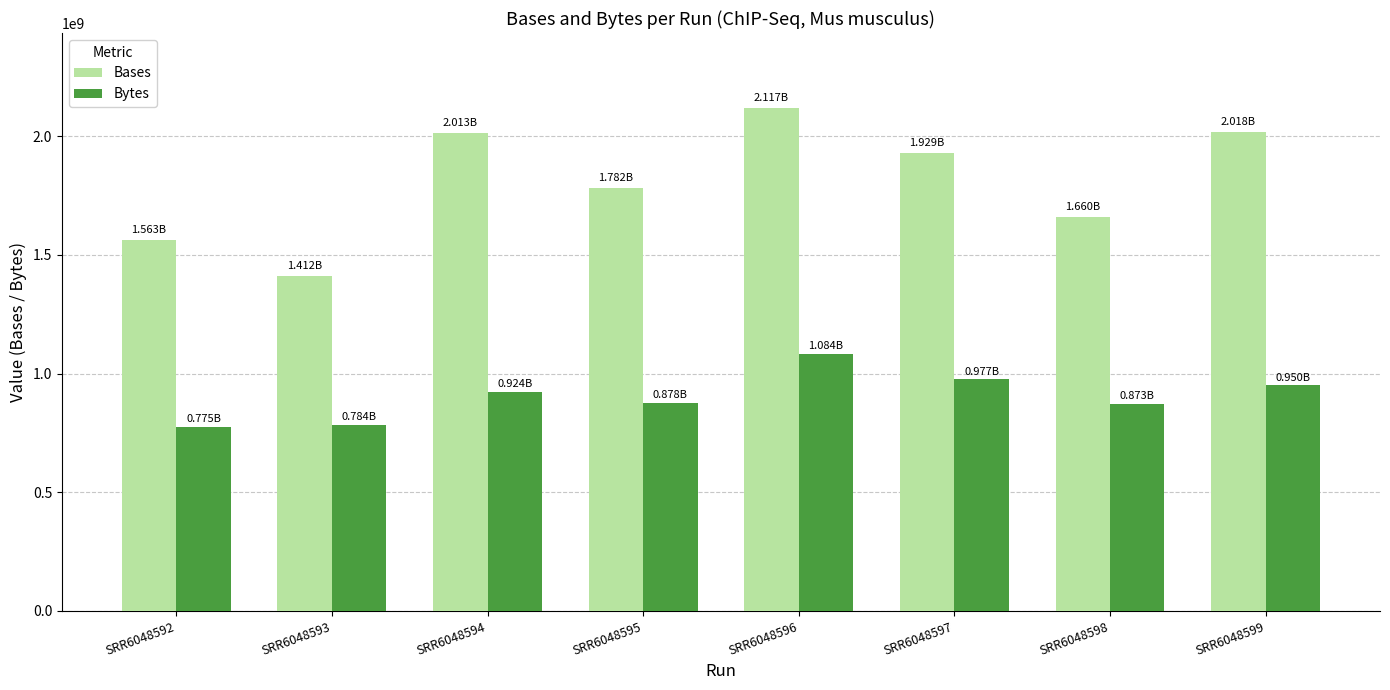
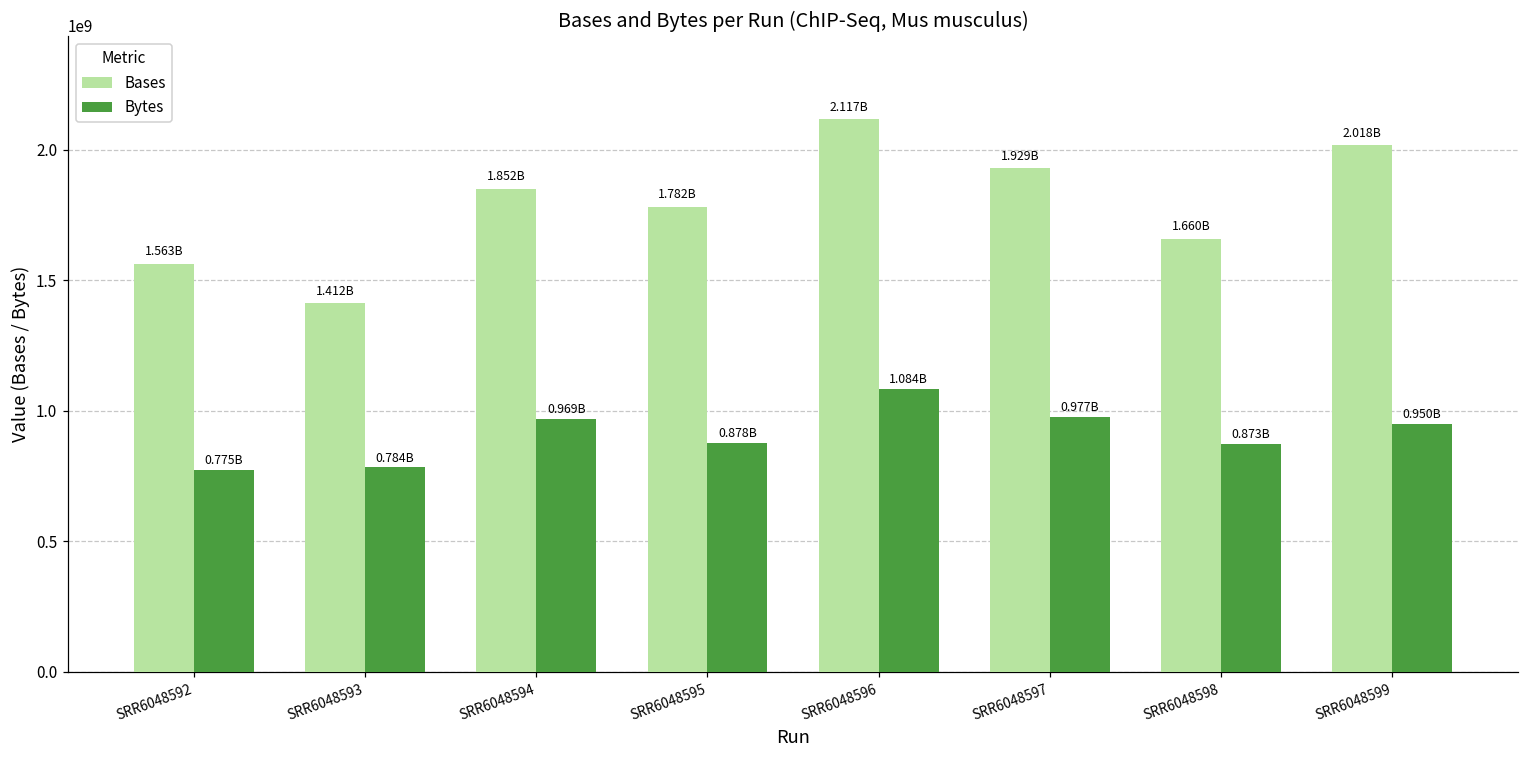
  {
    "Bases": {
      "SRR6048592": "1.563B",
      "SRR6048593": "1.412B",
-     "SRR6048594": "2.013B",
+     "SRR6048594": "1.852B",
      "SRR6048595": "1.782B",
      "SRR6048596": "2.117B",
      "SRR6048597": "1.929B",
      "SRR6048598": "1.660B",
      "SRR6048599": "2.018B"
    },
    "Bytes": {
      "SRR6048592": "0.775B",
      "SRR6048593": "0.784B",
-     "SRR6048594": "0.924B",
+     "SRR6048594": "0.969B",
      "SRR6048595": "0.878B",
      "SRR6048596": "1.084B",
      "SRR6048597": "0.977B",
      "SRR6048598": "0.873B",
      "SRR6048599": "0.950B"
    }
  }
